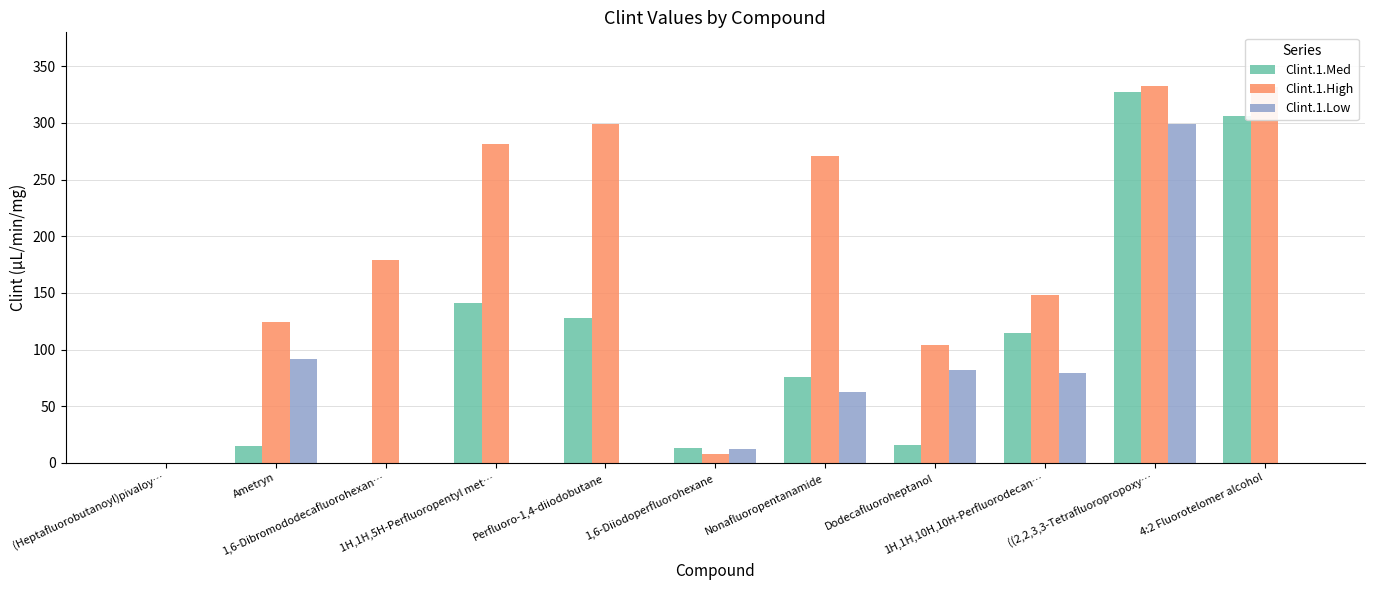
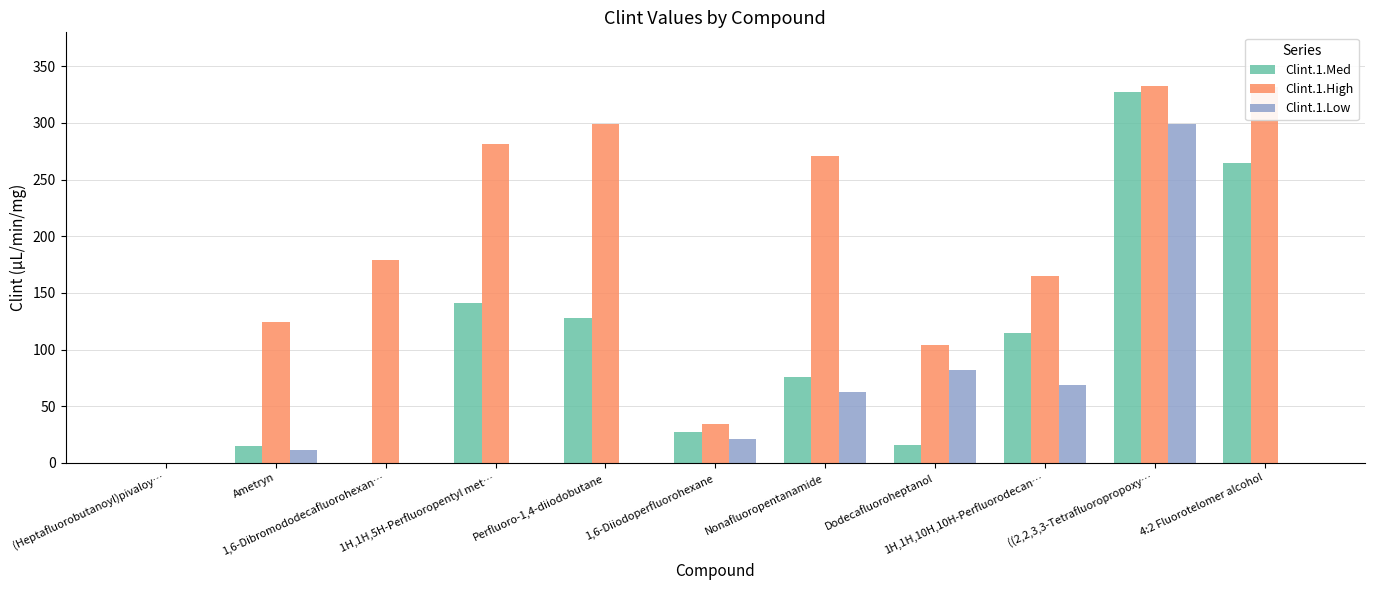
  {
    "Clint.1.Med": {
      "(Heptafluorobutanoyl)pivaloy…": 0,
      "Ametryn": 15,
      "1,6-Dibromododecafluorohexan…": 0,
      "1H,1H,5H-Perfluoropentyl met…": 141,
      "Perfluoro-1,4-diiodobutane": 128,
-     "1,6-Diiodoperfluorohexane": 13,
+     "1,6-Diiodoperfluorohexane": 27,
      "Nonafluoropentanamide": 75,
      "Dodecafluoroheptanol": 16,
      "1H,1H,10H,10H-Perfluorodecan…": 115,
      "((2,2,3,3-Tetrafluoropropoxy…": 327,
-     "4:2 Fluorotelomer alcohol": 306
+     "4:2 Fluorotelomer alcohol": 265
    },
    "Clint.1.High": {
      "(Heptafluorobutanoyl)pivaloy…": 0,
      "Ametryn": 124,
      "1,6-Dibromododecafluorohexan…": 179,
      "1H,1H,5H-Perfluoropentyl met…": 281,
      "Perfluoro-1,4-diiodobutane": 299,
-     "1,6-Diiodoperfluorohexane": 8,
+     "1,6-Diiodoperfluorohexane": 34,
      "Nonafluoropentanamide": 271,
      "Dodecafluoroheptanol": 104,
-     "1H,1H,10H,10H-Perfluorodecan…": 148,
+     "1H,1H,10H,10H-Perfluorodecan…": 165,
      "((2,2,3,3-Tetrafluoropropoxy…": 333
    },
    "Clint.1.Low": {
      "(Heptafluorobutanoyl)pivaloy…": 0,
-     "Ametryn": 91,
+     "Ametryn": 12,
      "1,6-Dibromododecafluorohexan…": 0,
      "1H,1H,5H-Perfluoropentyl met…": 0,
      "Perfluoro-1,4-diiodobutane": 0,
-     "1,6-Diiodoperfluorohexane": 13,
+     "1,6-Diiodoperfluorohexane": 21,
      "Nonafluoropentanamide": 63,
      "Dodecafluoroheptanol": 82,
-     "1H,1H,10H,10H-Perfluorodecan…": 79,
+     "1H,1H,10H,10H-Perfluorodecan…": 69,
      "((2,2,3,3-Tetrafluoropropoxy…": 299,
      "4:2 Fluorotelomer alcohol": 0
    }
  }
